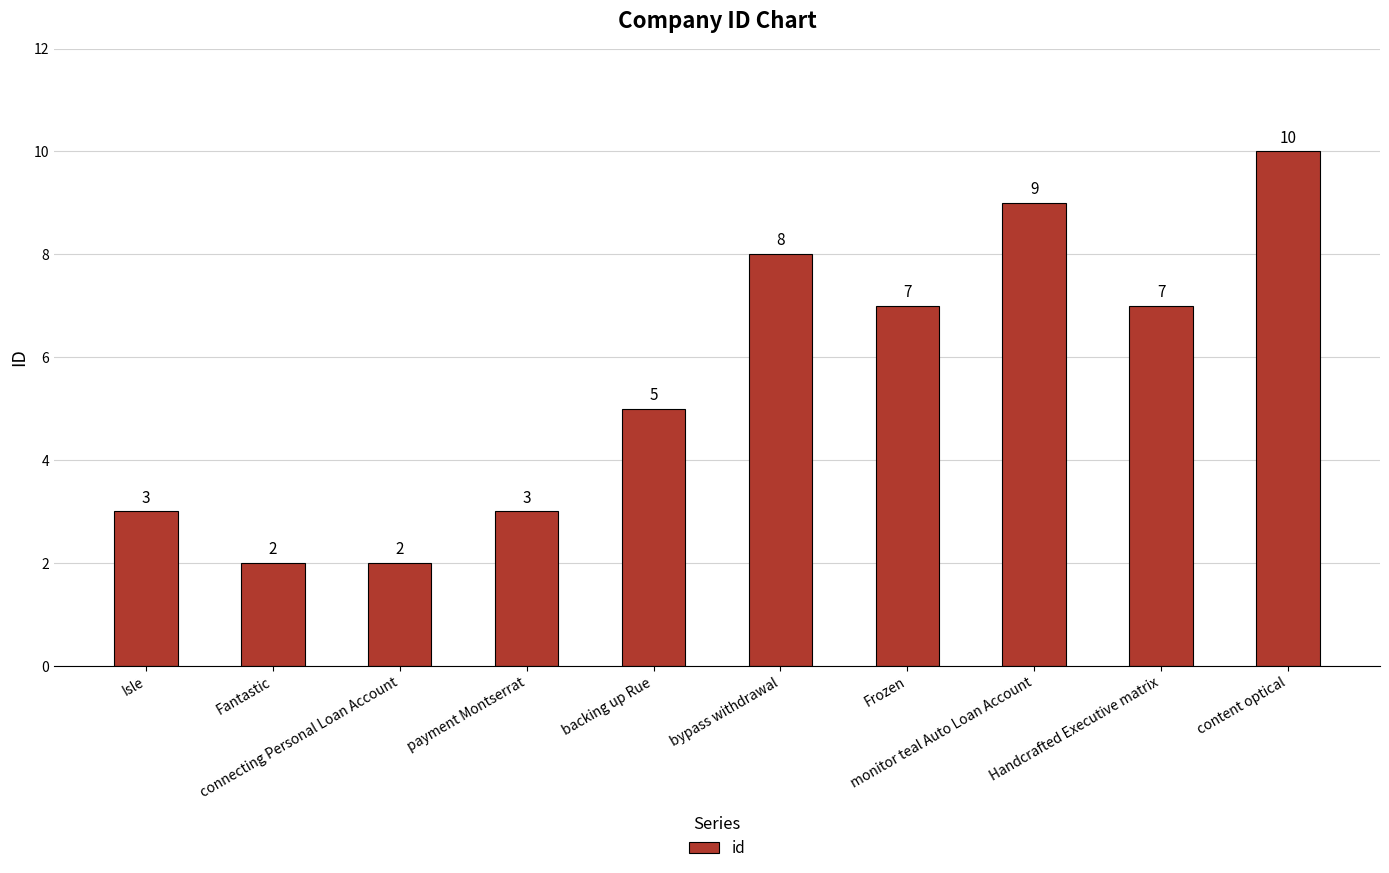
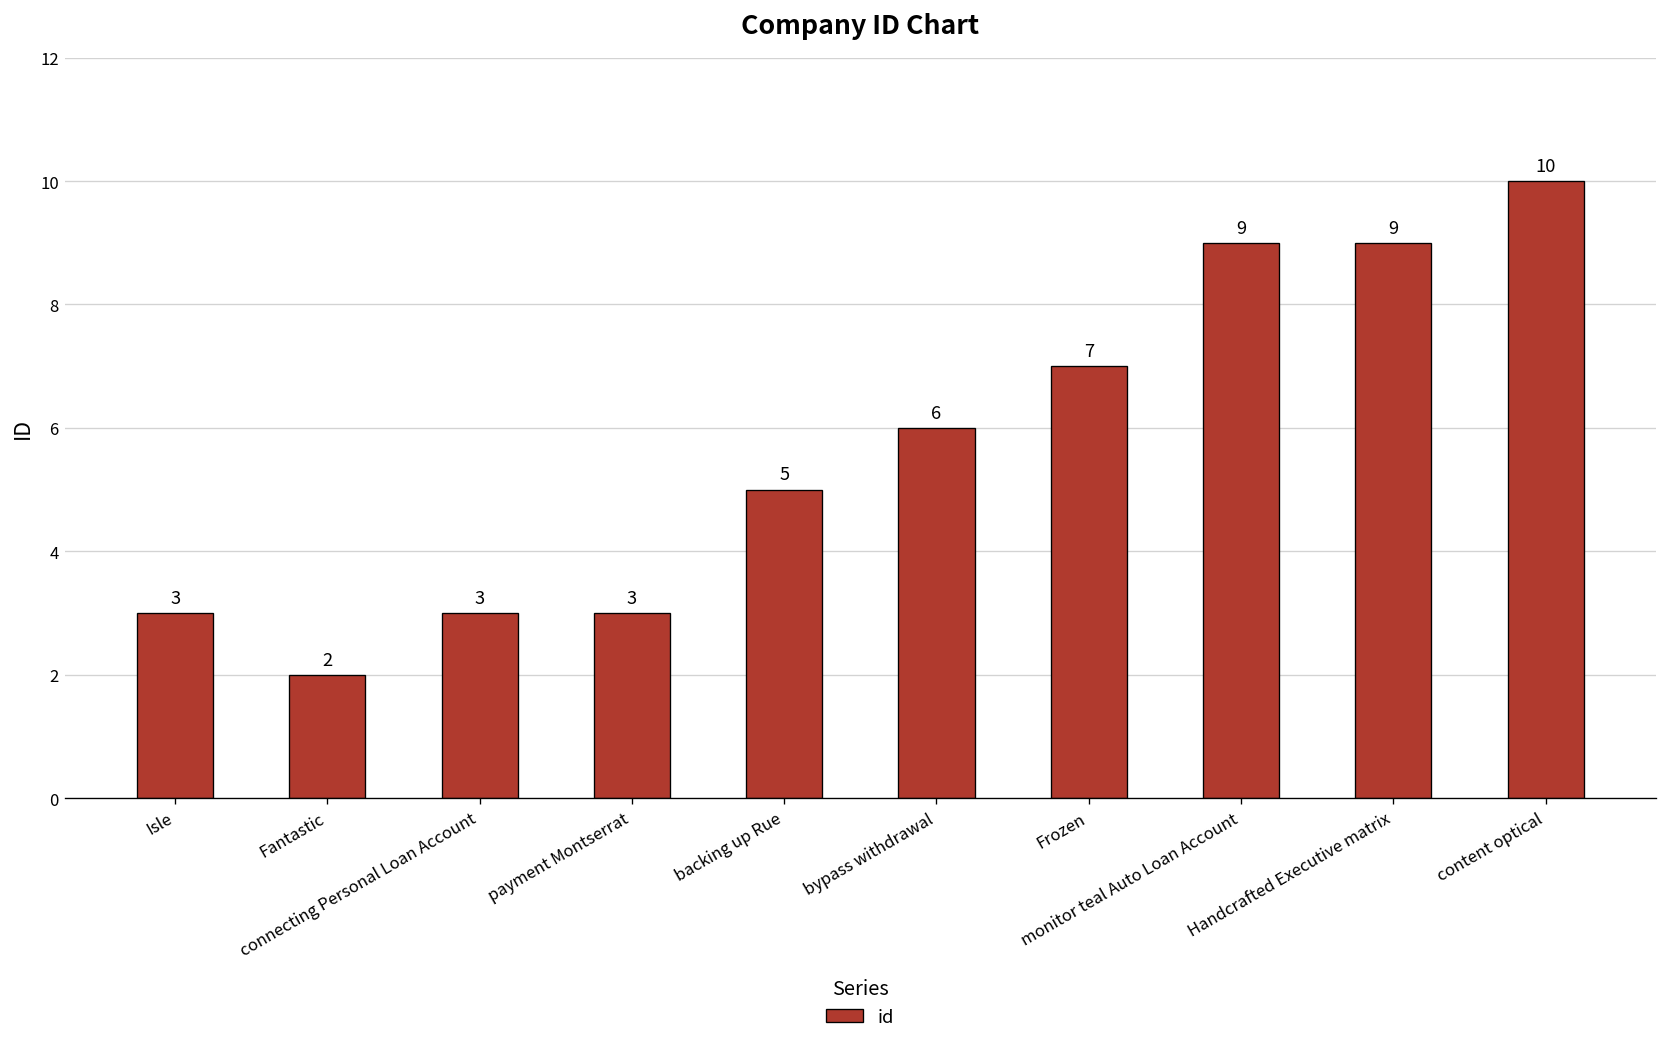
  {
    "Isle": 3,
    "Fantastic": 2,
-   "connecting Personal Loan Account": 2,
+   "connecting Personal Loan Account": 3,
    "payment Montserrat": 3,
    "backing up Rue": 5,
-   "bypass withdrawal": 8,
+   "bypass withdrawal": 6,
    "Frozen": 7,
    "monitor teal Auto Loan Account": 9,
-   "Handcrafted Executive matrix": 7,
+   "Handcrafted Executive matrix": 9,
    "content optical": 10
  }
